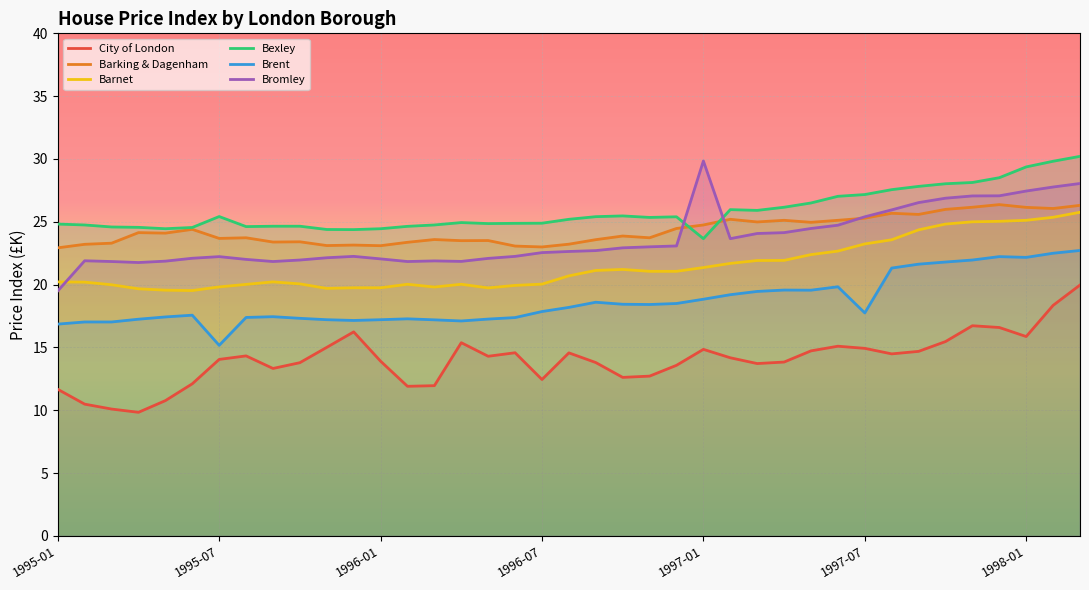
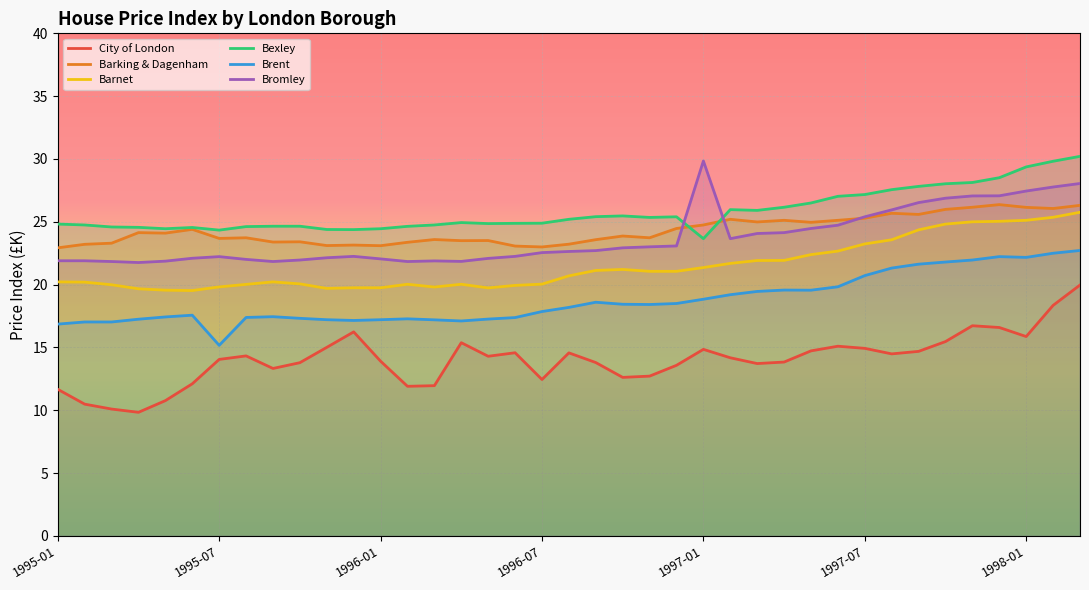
  {
    "Barnet": {
      "1995-01": 20.2,
      "1995-07": 19.8,
      "1996-01": 19.8,
      "1996-07": 20.0,
      "1997-01": 21.4,
      "1997-07": 23.2,
      "1998-01": 25.1
    },
    "Bexley": {
      "1995-01": 24.8,
-     "1995-07": 25.4,
+     "1995-07": 24.3,
      "1996-01": 24.5,
      "1996-07": 24.9,
      "1997-01": 23.7,
      "1997-07": 27.2,
      "1998-01": 29.4
    },
    "Brent": {
      "1995-01": 16.9,
      "1995-07": 15.2,
      "1996-01": 17.2,
      "1996-07": 17.9,
      "1997-01": 18.8,
-     "1997-07": 17.8,
+     "1997-07": 20.7,
      "1998-01": 22.2
    },
    "Bromley": {
-     "1995-01": 19.5,
+     "1995-01": 21.9,
      "1995-07": 22.2,
      "1996-01": 22.1,
      "1996-07": 22.6,
      "1997-01": 29.8,
      "1998-01": 27.5
    }
  }
